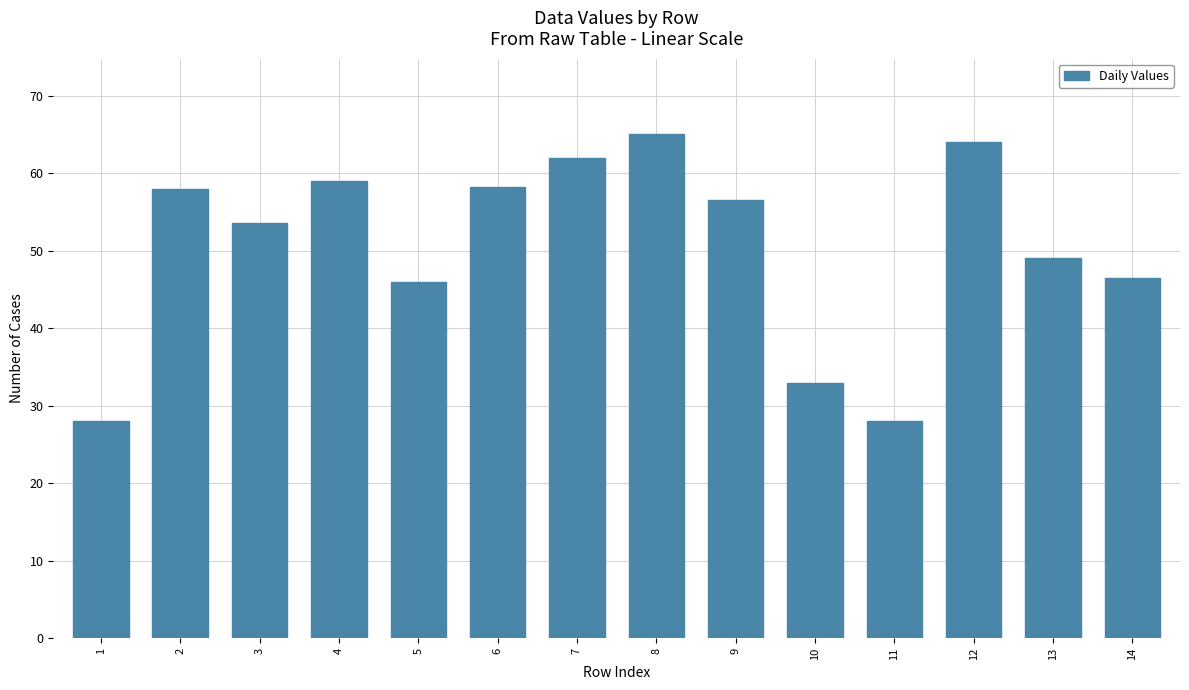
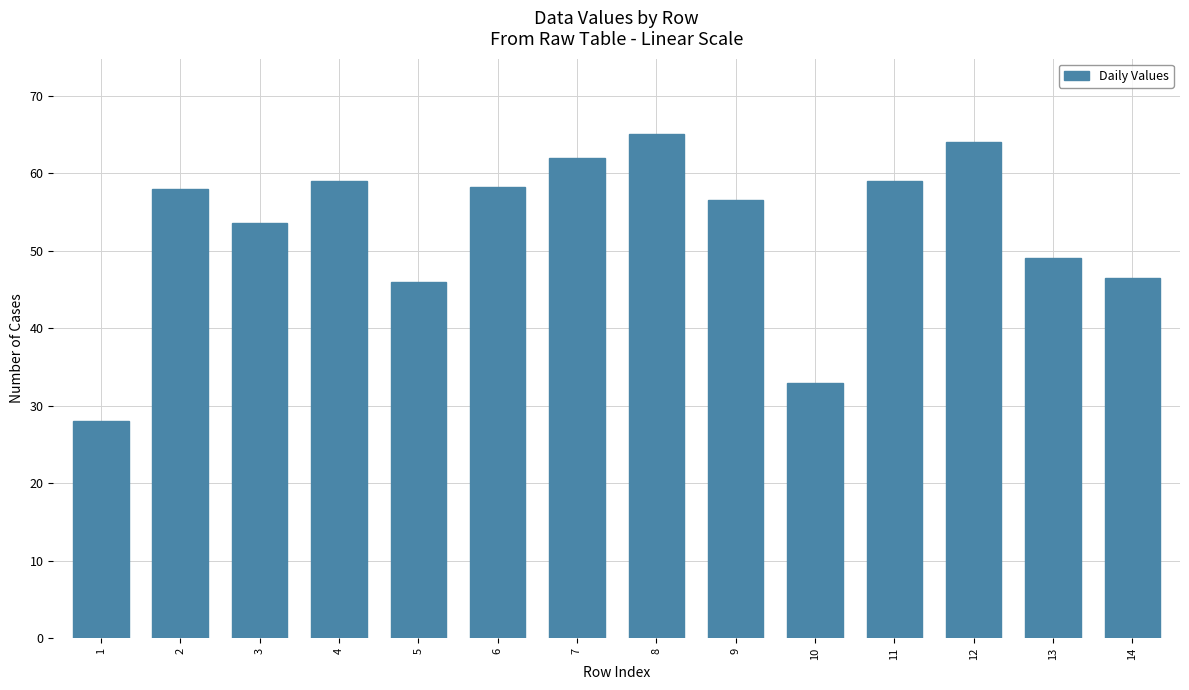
  {
    "1": 28,
    "2": 58,
    "3": 54,
    "4": 59,
    "5": 46,
    "6": 58,
    "7": 62,
    "8": 65,
    "9": 57,
    "10": 33,
-   "11": 28,
+   "11": 59,
    "12": 64,
    "13": 49,
    "14": 47
  }
